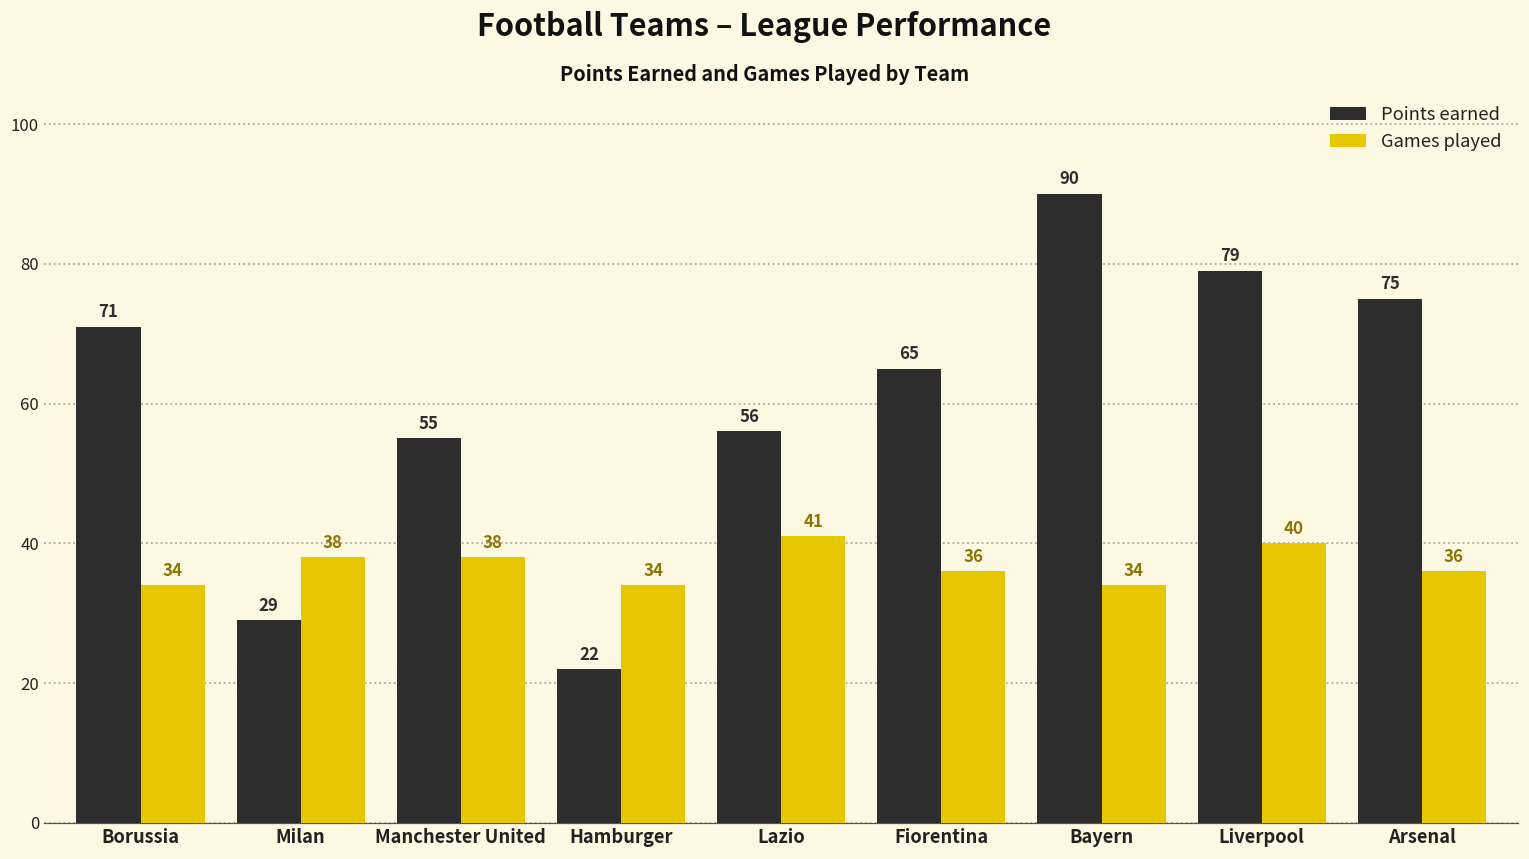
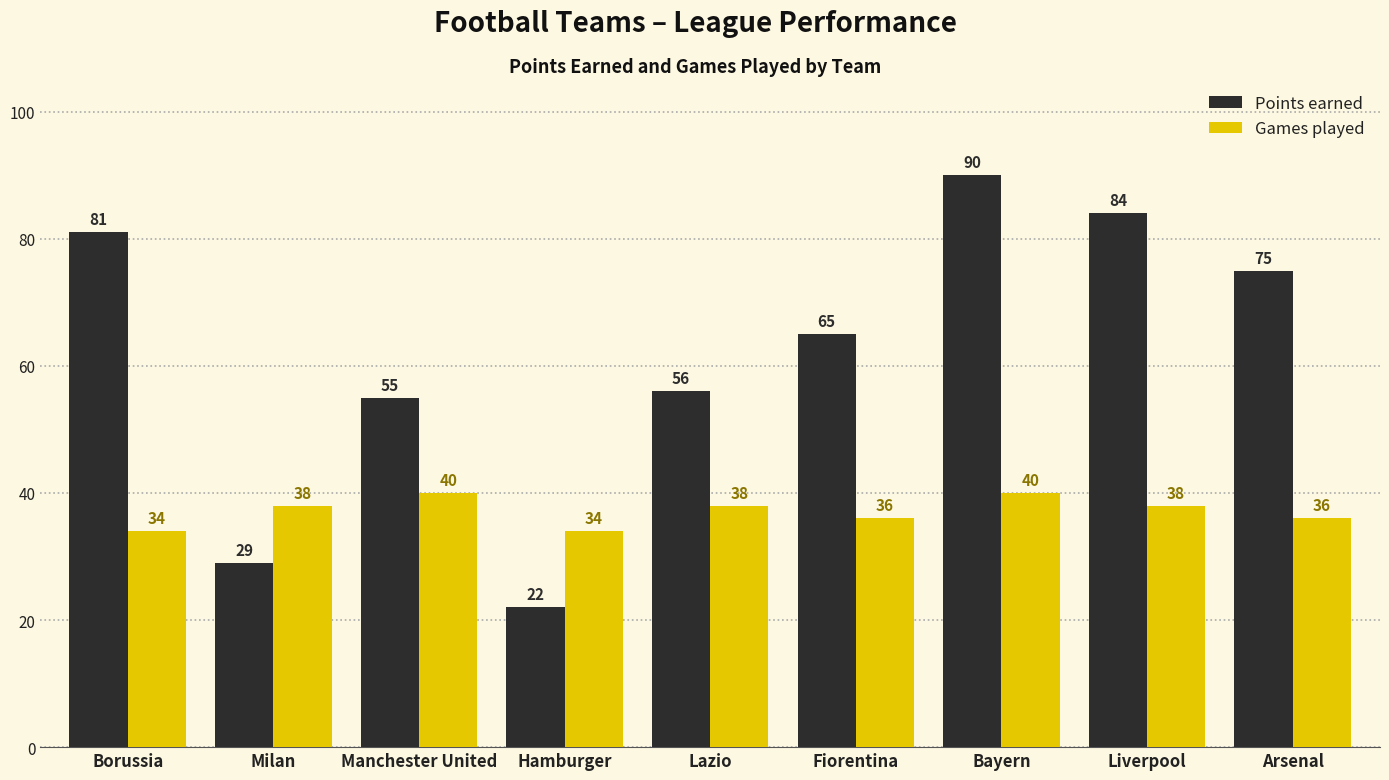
  {
    "Points earned": {
-     "Borussia": 71,
+     "Borussia": 81,
      "Milan": 29,
      "Manchester United": 55,
      "Hamburger": 22,
      "Lazio": 56,
      "Fiorentina": 65,
      "Bayern": 90,
-     "Liverpool": 79,
+     "Liverpool": 84,
      "Arsenal": 75
    },
    "Games played": {
      "Borussia": 34,
      "Milan": 38,
-     "Manchester United": 38,
+     "Manchester United": 40,
      "Hamburger": 34,
-     "Lazio": 41,
+     "Lazio": 38,
      "Fiorentina": 36,
-     "Bayern": 34,
-     "Liverpool": 40,
+     "Bayern": 40,
+     "Liverpool": 38,
      "Arsenal": 36
    }
  }
